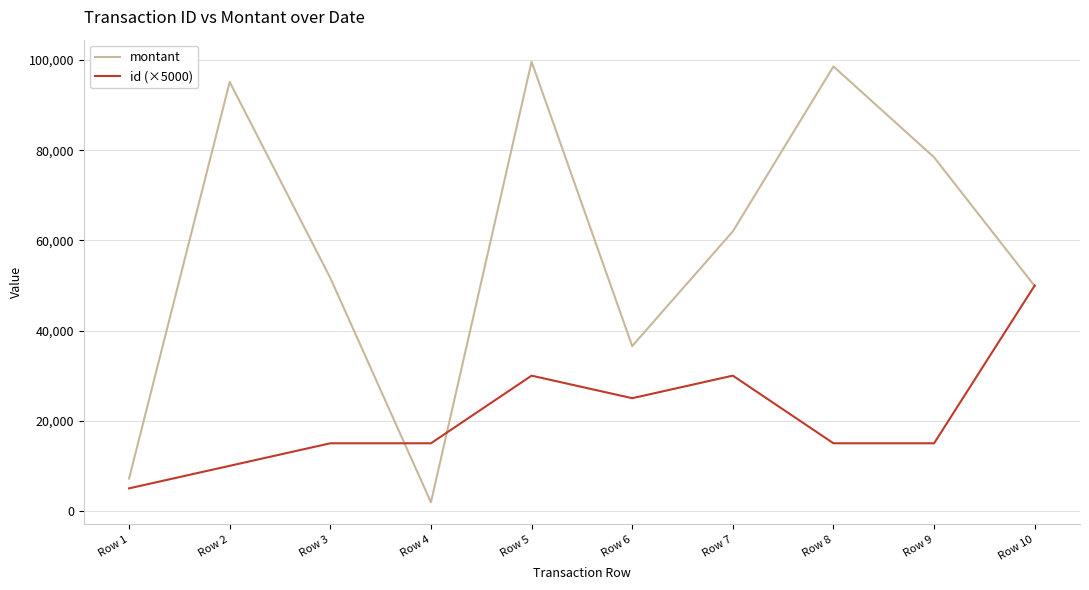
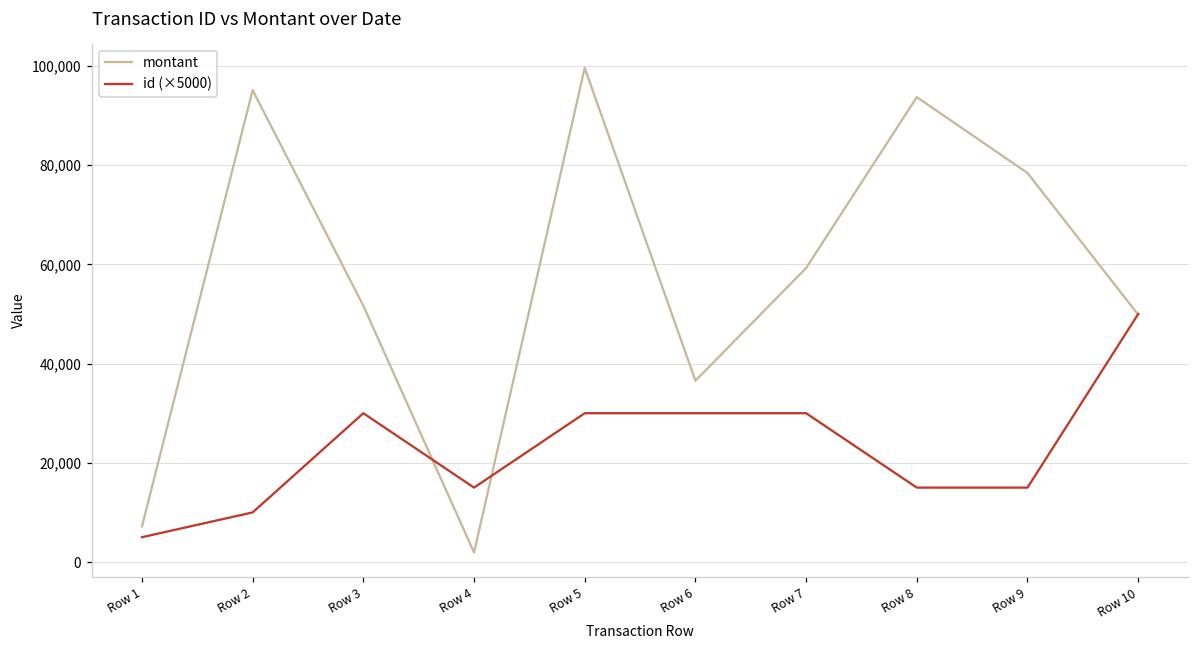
  {
    "montant": {
      "Row 1": "7,000",
      "Row 2": "95,000",
      "Row 3": "52,000",
      "Row 4": "2,000",
      "Row 5": "100,000",
      "Row 6": "37,000",
-     "Row 7": "62,000",
-     "Row 8": "99,000",
+     "Row 7": "59,000",
+     "Row 8": "94,000",
      "Row 9": "78,000"
    },
    "id (×5000)": {
      "Row 1": "5,000",
      "Row 2": "10,000",
-     "Row 3": "15,000",
+     "Row 3": "30,000",
      "Row 4": "15,000",
      "Row 5": "30,000",
-     "Row 6": "25,000",
+     "Row 6": "30,000",
      "Row 7": "30,000",
      "Row 8": "15,000",
      "Row 9": "15,000"
    }
  }
